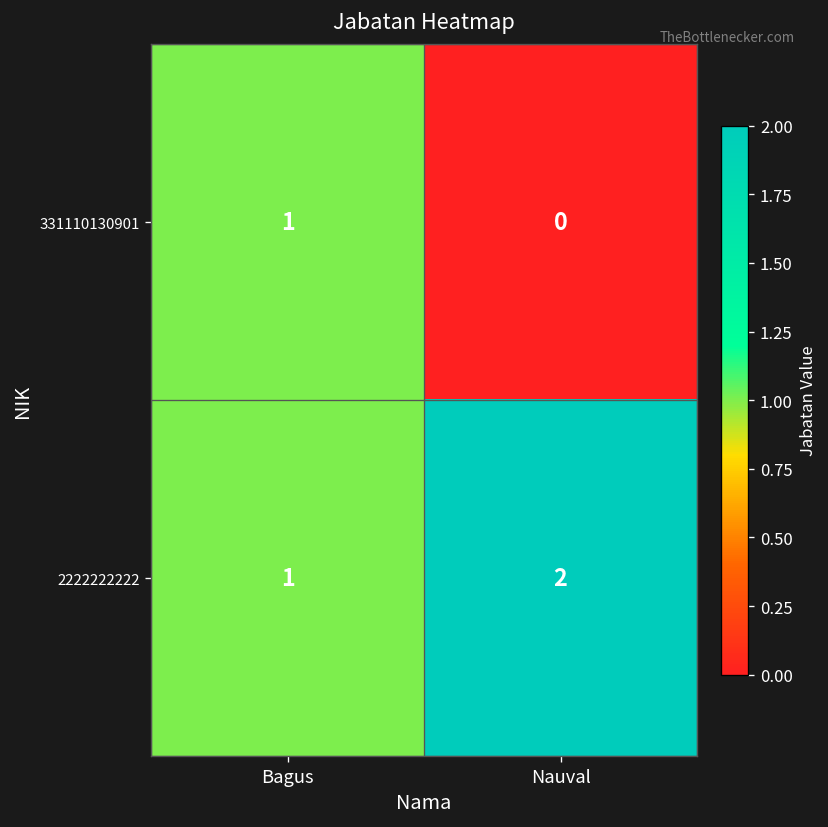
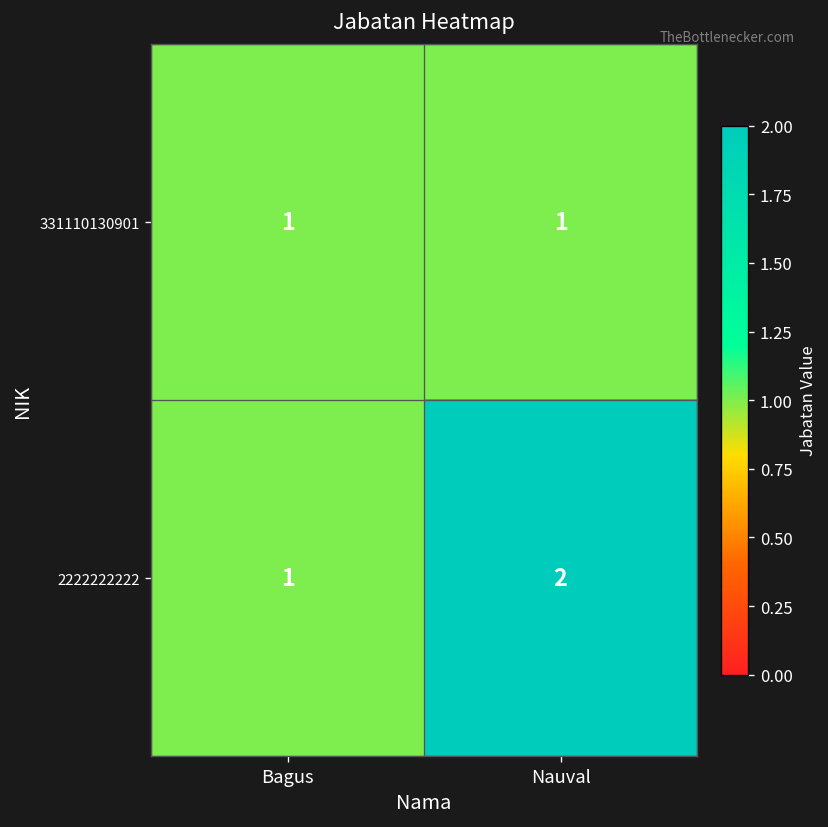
  {
    "331110130901": {
      "Bagus": 1,
-     "Nauval": 0
+     "Nauval": 1
    },
    "2222222222": {
      "Bagus": 1,
      "Nauval": 2
    }
  }
